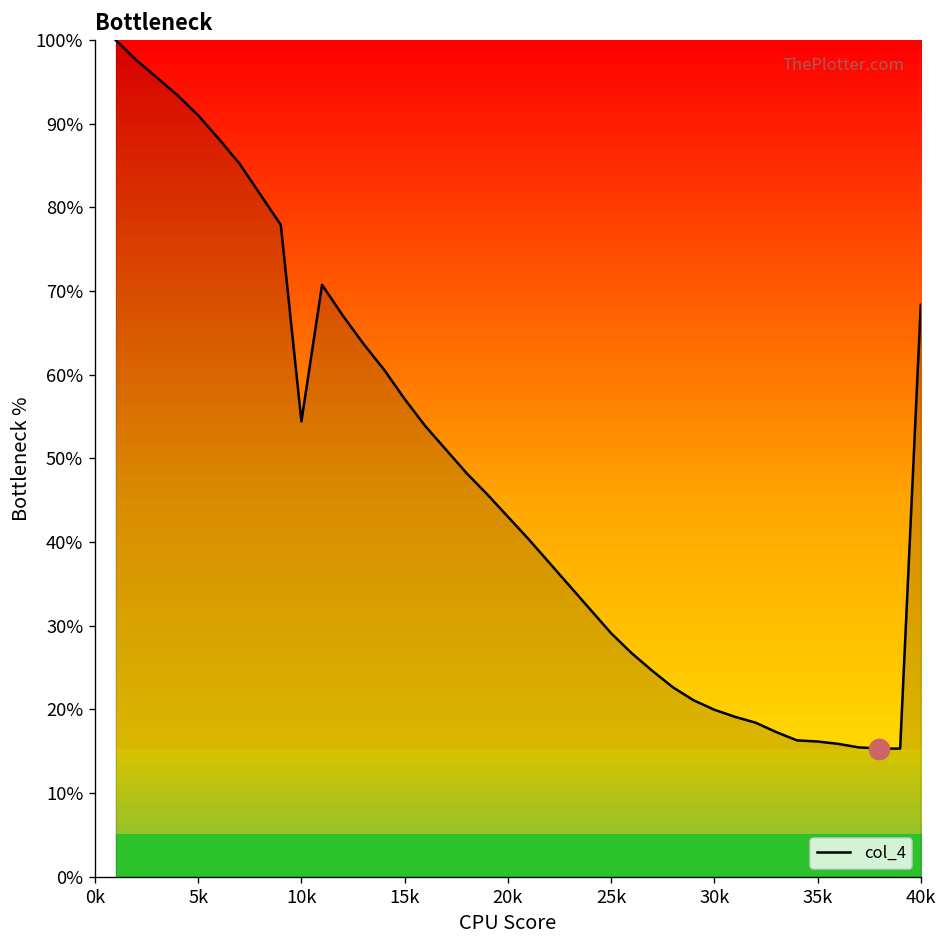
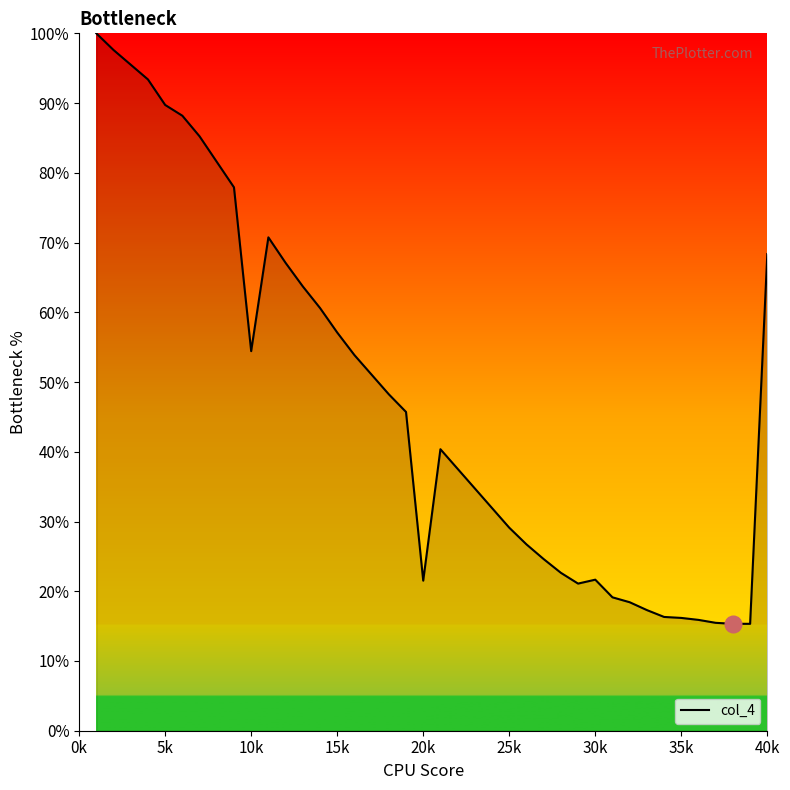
  {
    "col_4": {
-     "5k": "91%",
+     "5k": "90%",
      "10k": "54%",
      "15k": "57%",
-     "20k": "43%",
+     "20k": "22%",
      "25k": "29%",
-     "30k": "20%",
+     "30k": "22%",
      "35k": "16%",
      "40k": "68%"
    }
  }
